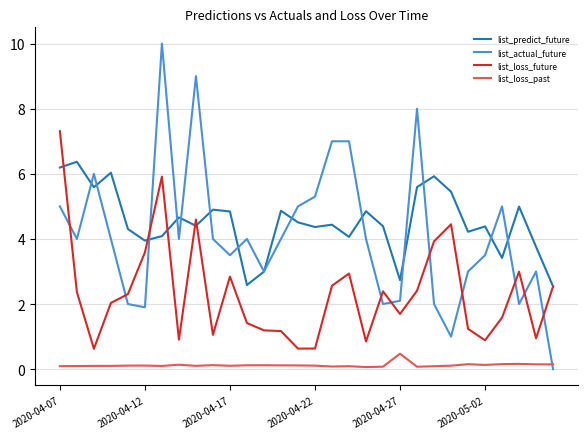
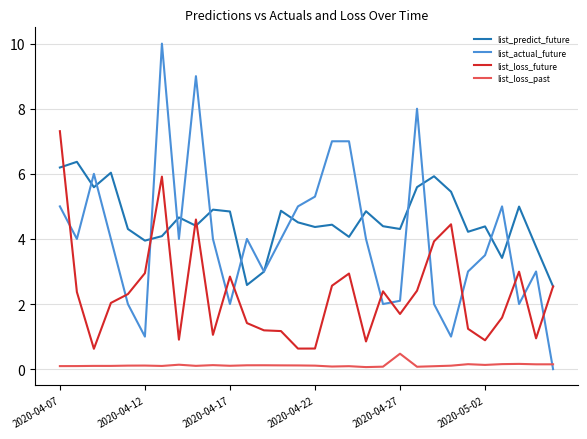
  {
    "list_predict_future": {
      "2020-04-07": 6.2,
      "2020-04-12": 3.9,
      "2020-04-17": 4.8,
      "2020-04-22": 4.4,
-     "2020-04-27": 2.7,
+     "2020-04-27": 4.3,
      "2020-05-02": 4.4
    },
    "list_actual_future": {
      "2020-04-07": 5.0,
-     "2020-04-12": 1.9,
-     "2020-04-17": 3.5,
+     "2020-04-12": 1.0,
+     "2020-04-17": 2.0,
      "2020-04-22": 5.3,
      "2020-04-27": 2.1,
      "2020-05-02": 3.5
    },
    "list_loss_future": {
      "2020-04-07": 7.3,
-     "2020-04-12": 3.6,
+     "2020-04-12": 2.9,
      "2020-04-17": 2.8,
      "2020-04-22": 0.6,
      "2020-04-27": 1.7,
      "2020-05-02": 0.9
    },
    "list_loss_past": {
      "2020-04-07": 0.1,
      "2020-04-12": 0.1,
      "2020-04-17": 0.1,
      "2020-04-22": 0.1,
      "2020-04-27": 0.5,
      "2020-05-02": 0.1
    }
  }
